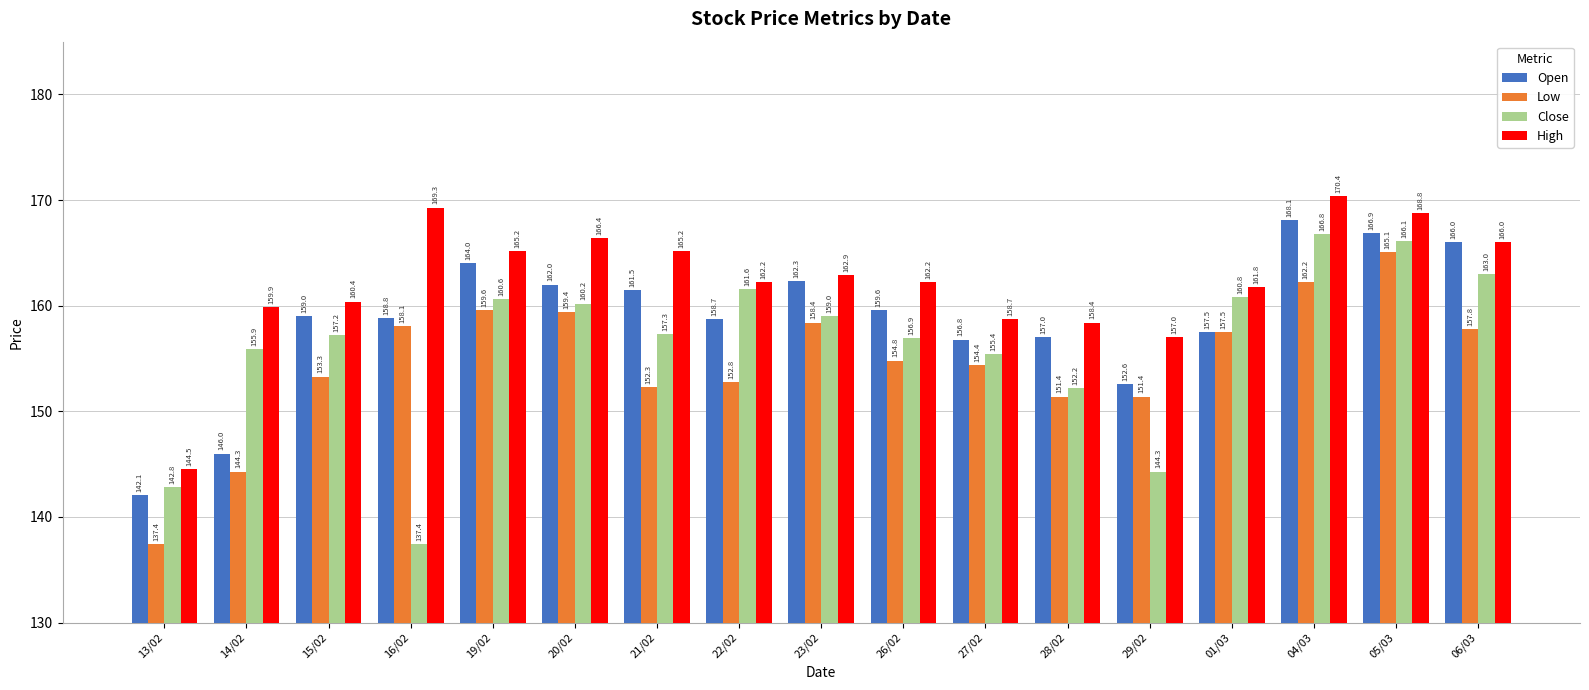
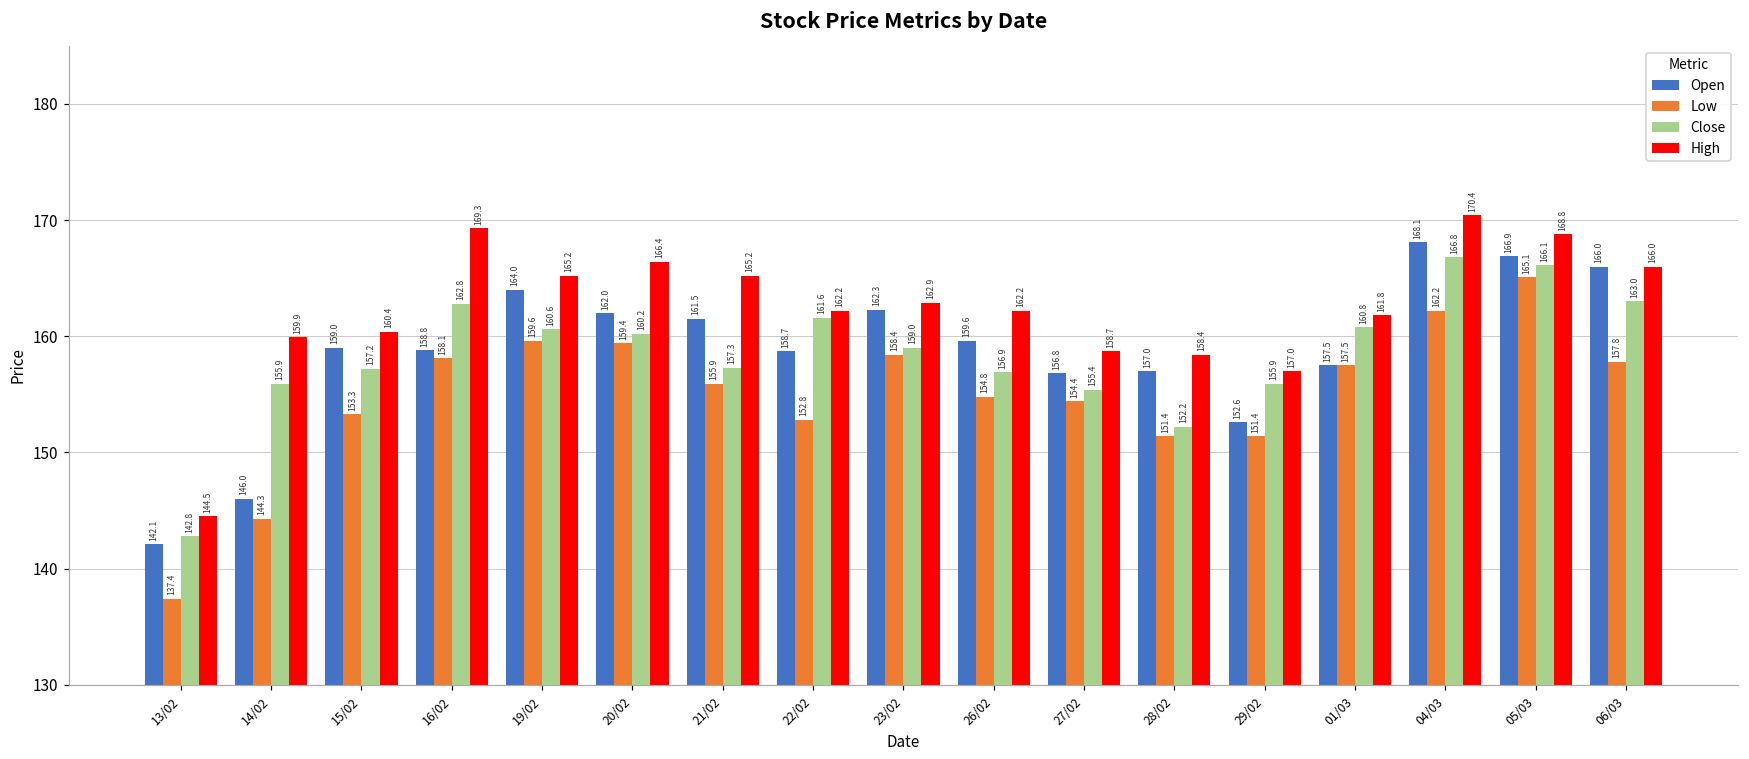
  {
    "Open": {
      "13/02": 142.1,
      "14/02": 146.0,
      "15/02": 159.0,
      "16/02": 158.8,
      "19/02": 164.0,
      "20/02": 162.0,
      "21/02": 161.5,
      "22/02": 158.7,
      "23/02": 162.3,
      "26/02": 159.6,
      "27/02": 156.8,
      "28/02": 157.0,
      "29/02": 152.6,
      "01/03": 157.5,
      "04/03": 168.1,
      "05/03": 166.9,
      "06/03": 166.0
    },
    "Low": {
      "13/02": 137.4,
      "14/02": 144.3,
      "15/02": 153.3,
      "16/02": 158.1,
      "19/02": 159.6,
      "20/02": 159.4,
-     "21/02": 152.3,
+     "21/02": 155.9,
      "22/02": 152.8,
      "23/02": 158.4,
      "26/02": 154.8,
      "27/02": 154.4,
      "28/02": 151.4,
      "29/02": 151.4,
      "01/03": 157.5,
      "04/03": 162.2,
      "05/03": 165.1,
      "06/03": 157.8
    },
    "Close": {
      "13/02": 142.8,
      "14/02": 155.9,
      "15/02": 157.2,
-     "16/02": 137.4,
+     "16/02": 162.8,
      "19/02": 160.6,
      "20/02": 160.2,
      "21/02": 157.3,
      "22/02": 161.6,
      "23/02": 159.0,
      "26/02": 156.9,
      "27/02": 155.4,
      "28/02": 152.2,
-     "29/02": 144.3,
+     "29/02": 155.9,
      "01/03": 160.8,
      "04/03": 166.8,
      "05/03": 166.1,
      "06/03": 163.0
    },
    "High": {
      "13/02": 144.5,
      "14/02": 159.9,
      "15/02": 160.4,
      "16/02": 169.3,
      "19/02": 165.2,
      "20/02": 166.4,
      "21/02": 165.2,
      "22/02": 162.2,
      "23/02": 162.9,
      "26/02": 162.2,
      "27/02": 158.7,
      "28/02": 158.4,
      "29/02": 157.0,
      "01/03": 161.8,
      "04/03": 170.4,
      "05/03": 168.8,
      "06/03": 166.0
    }
  }
